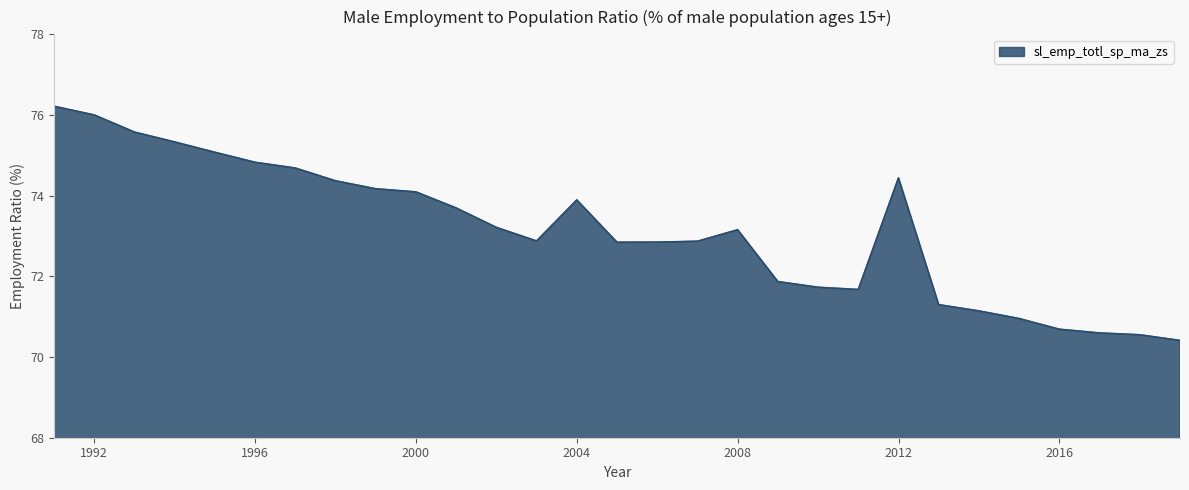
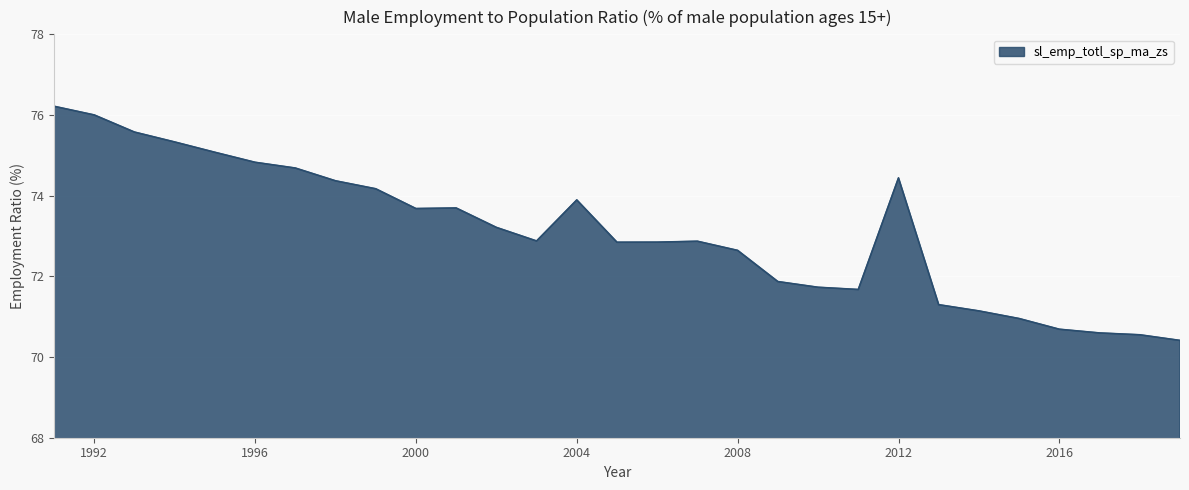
  {
    "1992": 76.0,
    "1996": 74.8,
-   "2000": 74.1,
+   "2000": 73.7,
    "2004": 73.9,
-   "2008": 73.2,
+   "2008": 72.6,
    "2012": 74.4,
    "2016": 70.7
  }
